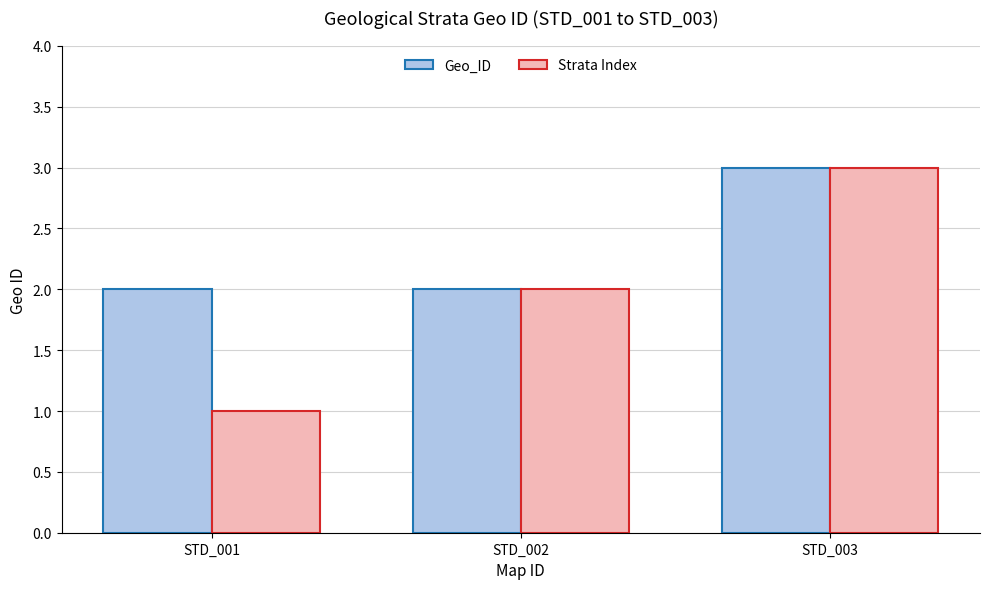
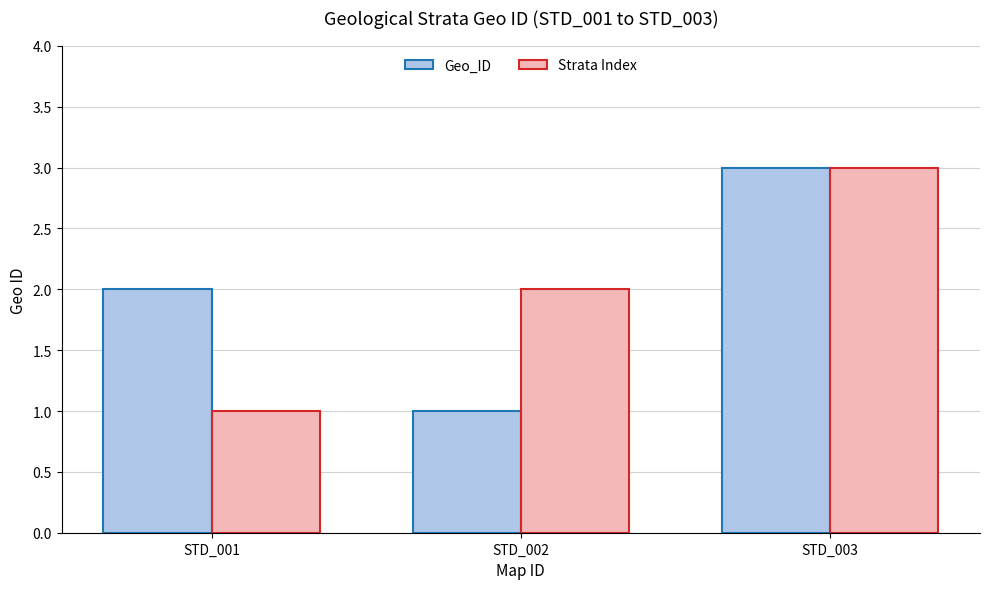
  {
    "Geo_ID": {
      "STD_001": 2,
-     "STD_002": 2,
+     "STD_002": 1,
      "STD_003": 3
    },
    "Strata Index": {
      "STD_001": 1,
      "STD_002": 2,
      "STD_003": 3
    }
  }
